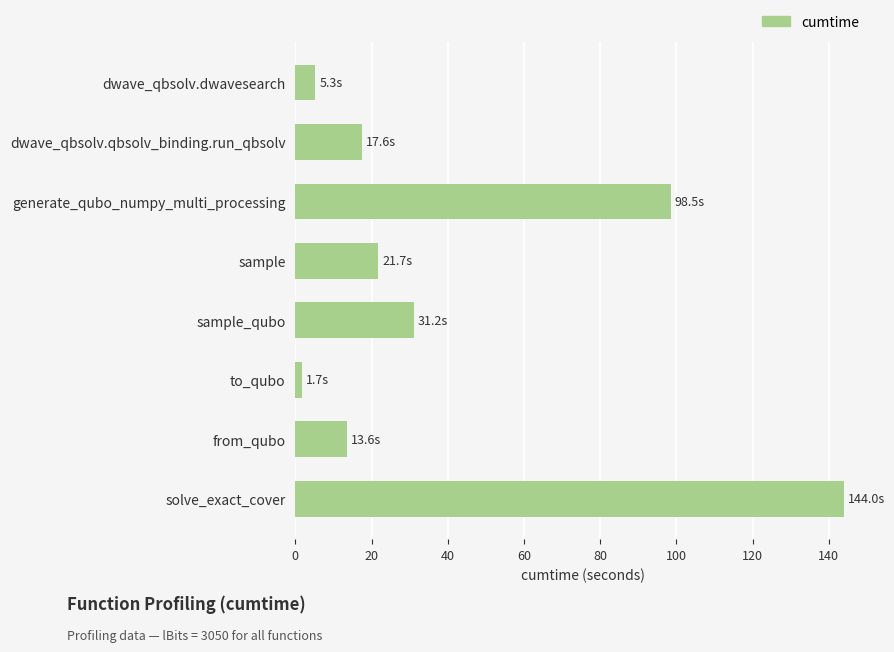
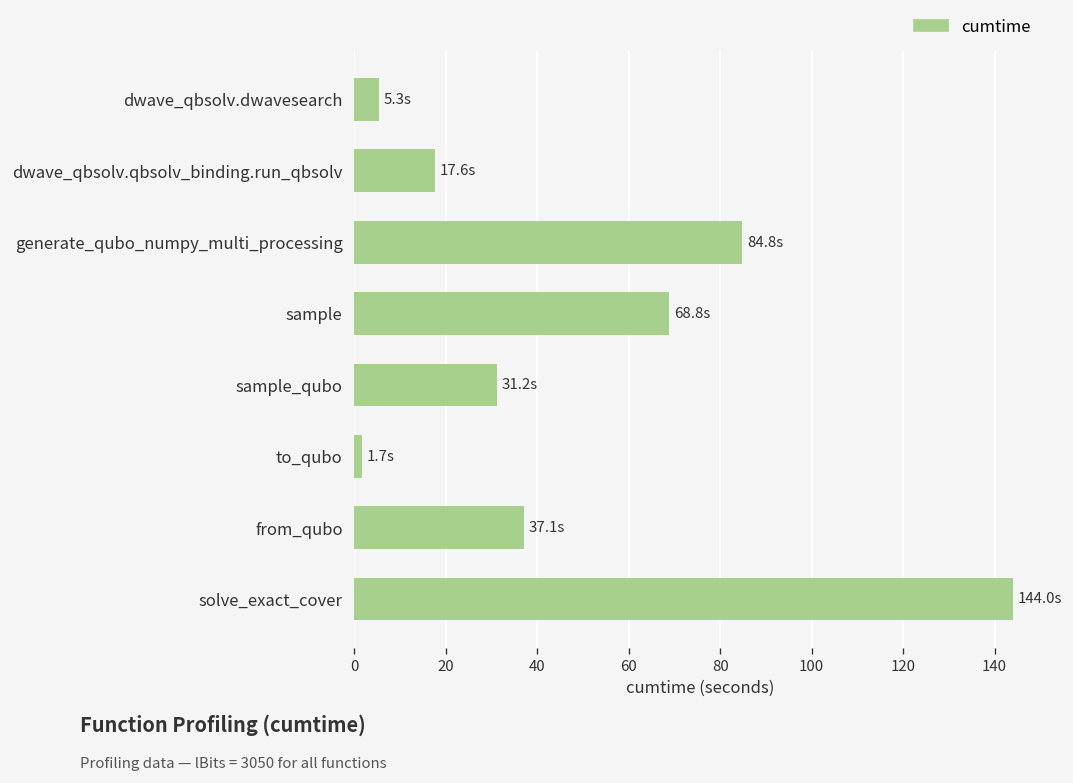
  {
    "dwave_qbsolv.dwavesearch": "5.3s",
    "dwave_qbsolv.qbsolv_binding.run_qbsolv": "17.6s",
-   "generate_qubo_numpy_multi_processing": "98.5s",
-   "sample": "21.7s",
+   "generate_qubo_numpy_multi_processing": "84.8s",
+   "sample": "68.8s",
    "sample_qubo": "31.2s",
    "to_qubo": "1.7s",
-   "from_qubo": "13.6s",
+   "from_qubo": "37.1s",
    "solve_exact_cover": "144.0s"
  }
